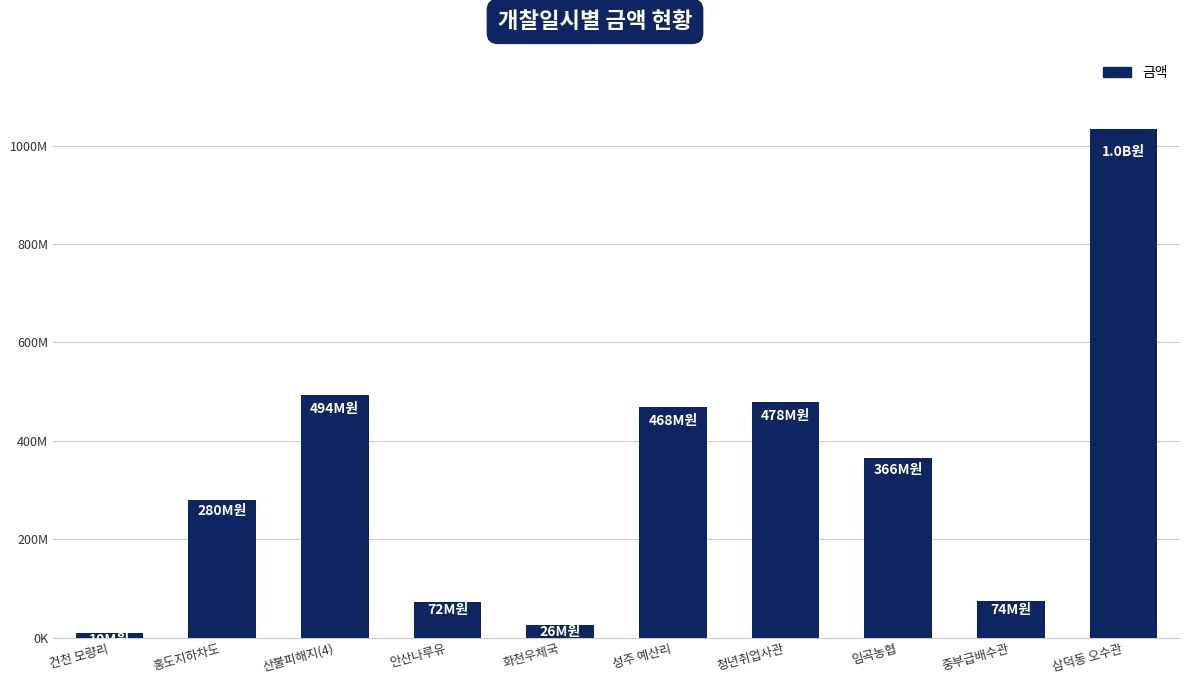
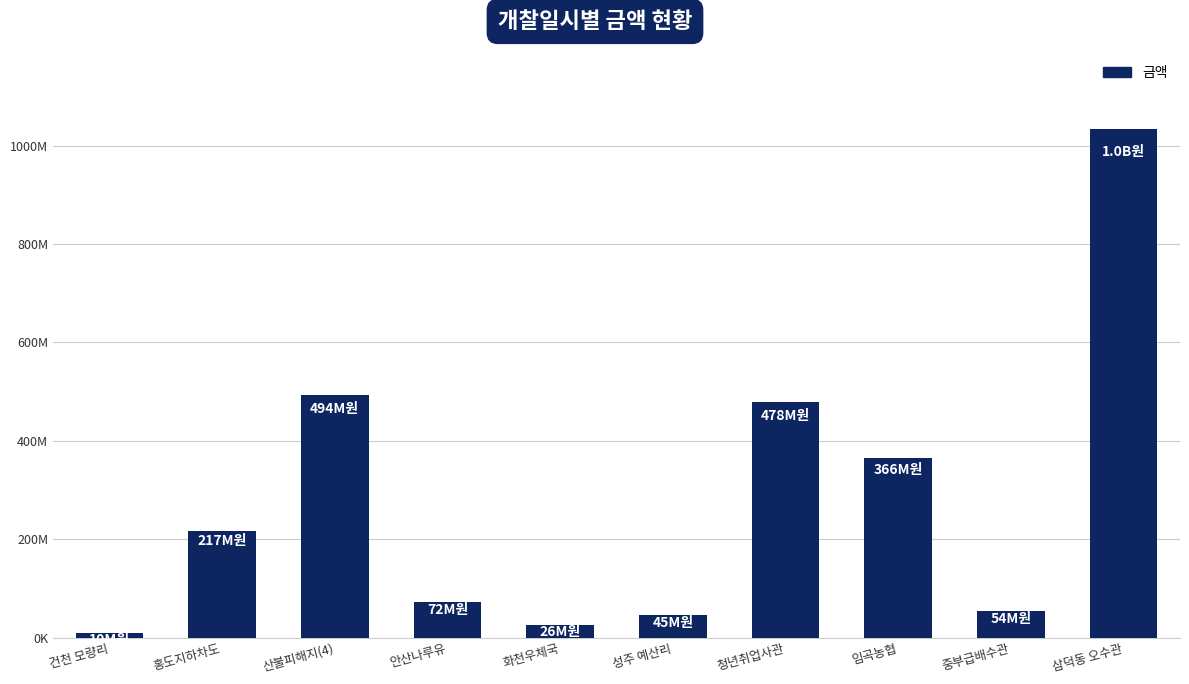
  {
-   "홍도지하차도": 280,
-   "성주 예산리": 468,
-   "중부급배수관": 74
+   "홍도지하차도": 217,
+   "성주 예산리": 45,
+   "중부급배수관": 54
  }
